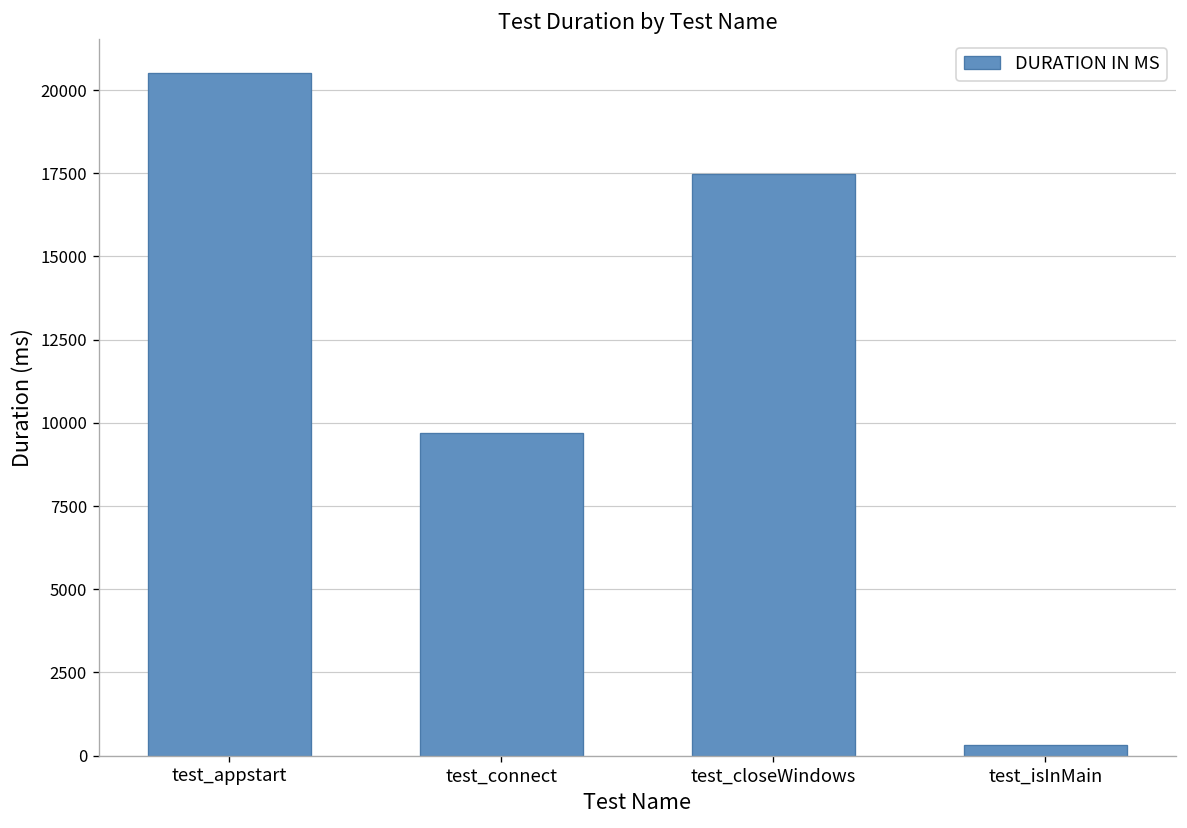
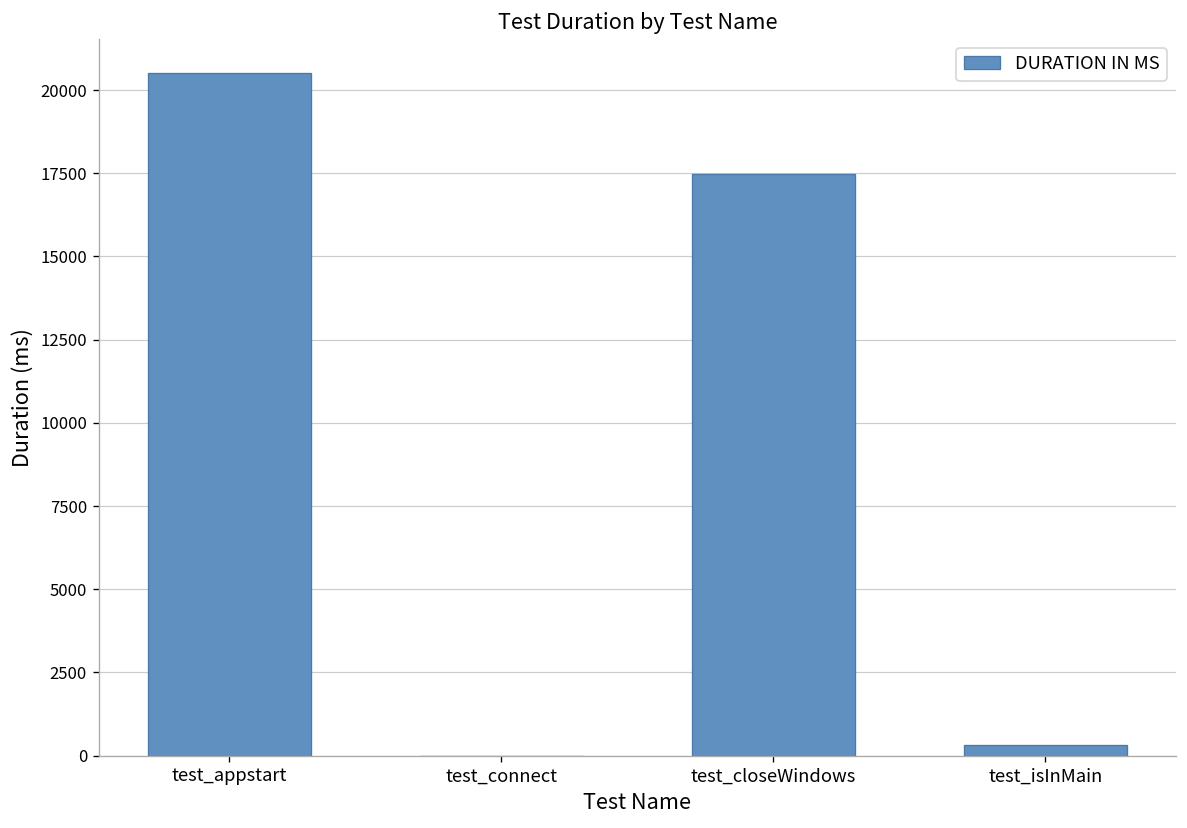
  {
    "test_appstart": 20500,
-   "test_connect": 9700,
+   "test_connect": 0,
    "test_closeWindows": 17500,
    "test_isInMain": 300
  }
